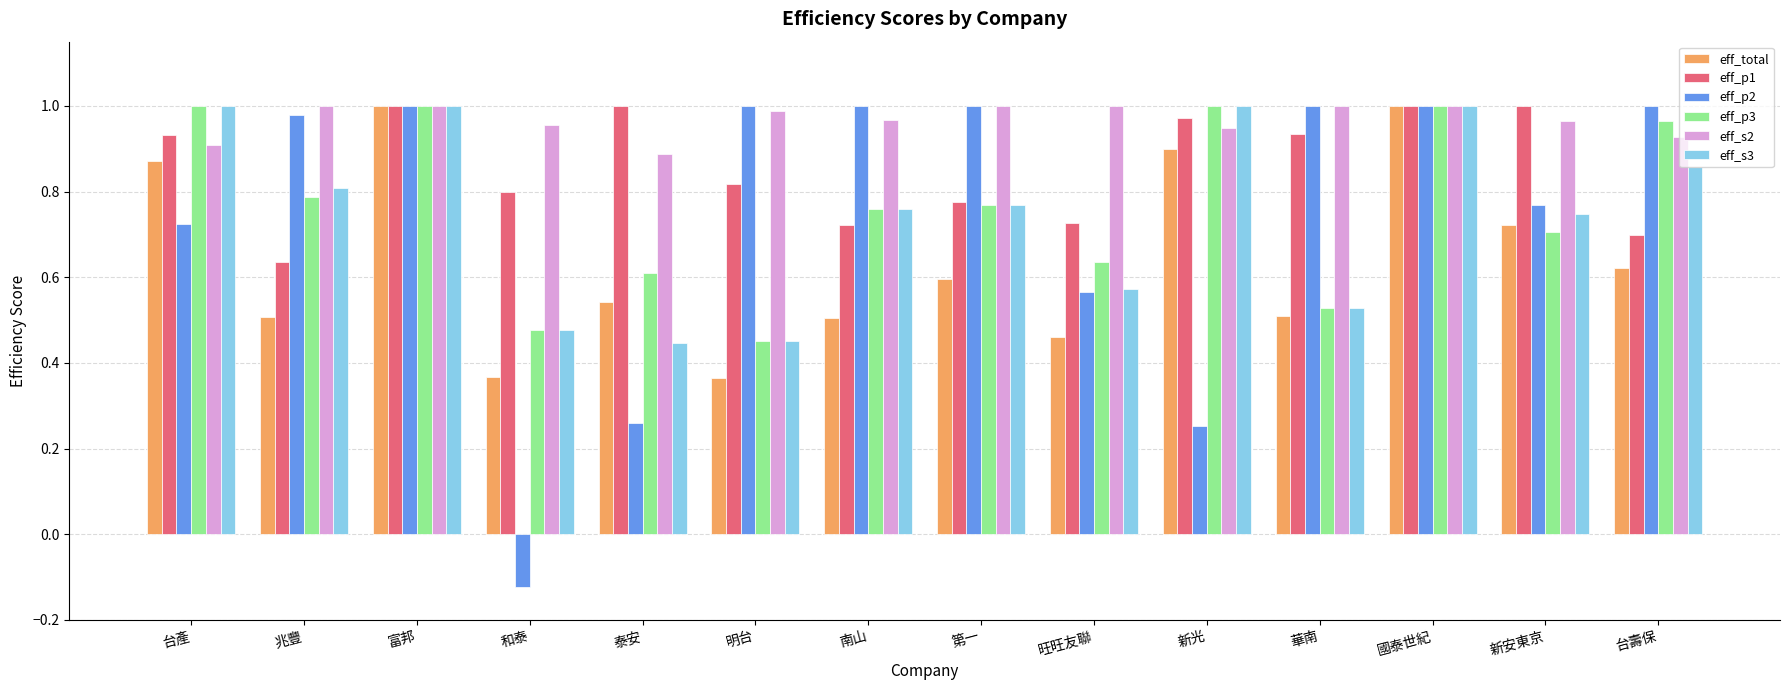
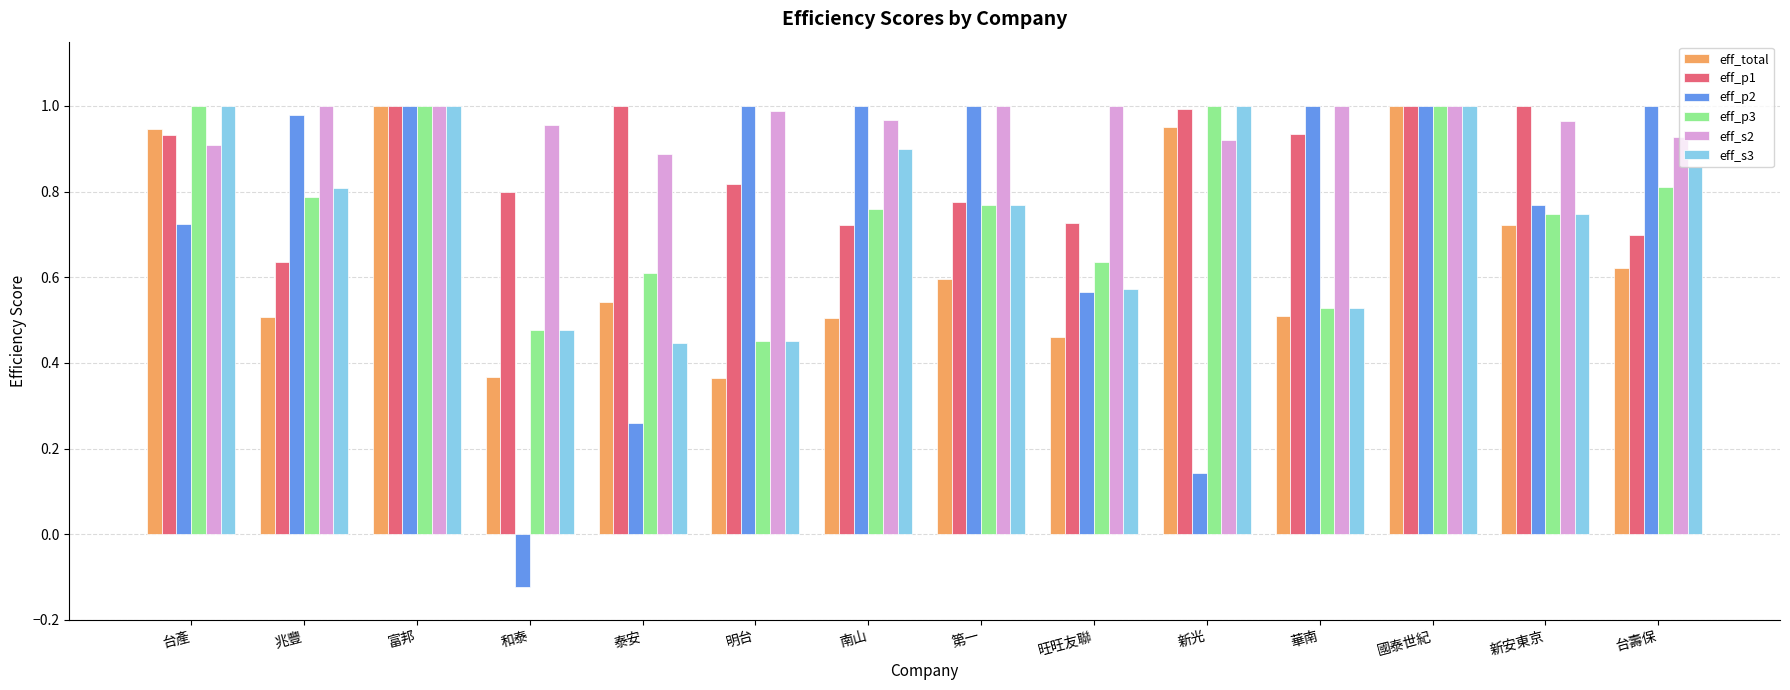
  {
    "eff_total": {
-     "台產": 0.87,
+     "台產": 0.95,
      "兆豐": 0.51,
      "富邦": 1.00,
      "和泰": 0.37,
      "泰安": 0.54,
      "明台": 0.36,
      "南山": 0.50,
      "第一": 0.60,
      "旺旺友聯": 0.46,
-     "新光": 0.90,
+     "新光": 0.95,
      "華南": 0.51,
      "國泰世紀": 1.00,
      "新安東京": 0.72,
      "台壽保": 0.62
    },
    "eff_p1": {
      "台產": 0.93,
      "兆豐": 0.63,
      "富邦": 1.00,
      "和泰": 0.80,
      "泰安": 1.00,
      "明台": 0.82,
      "南山": 0.72,
      "第一": 0.78,
      "旺旺友聯": 0.73,
-     "新光": 0.97,
+     "新光": 0.99,
      "華南": 0.93,
      "國泰世紀": 1.00,
      "新安東京": 1.00,
      "台壽保": 0.70
    },
    "eff_p2": {
      "台產": 0.72,
      "兆豐": 0.98,
      "富邦": 1.00,
      "和泰": -0.12,
      "泰安": 0.26,
      "明台": 1.00,
      "南山": 1.00,
      "第一": 1.00,
      "旺旺友聯": 0.57,
-     "新光": 0.25,
+     "新光": 0.14,
      "華南": 1.00,
      "國泰世紀": 1.00,
      "新安東京": 0.77,
      "台壽保": 1.00
    },
    "eff_p3": {
      "台產": 1.00,
      "兆豐": 0.79,
      "富邦": 1.00,
      "和泰": 0.48,
      "泰安": 0.61,
      "明台": 0.45,
      "南山": 0.76,
      "第一": 0.77,
      "旺旺友聯": 0.63,
      "新光": 1.00,
      "華南": 0.53,
      "國泰世紀": 1.00,
-     "新安東京": 0.71,
-     "台壽保": 0.97
+     "新安東京": 0.75,
+     "台壽保": 0.81
    },
    "eff_s2": {
      "台產": 0.91,
      "兆豐": 1.00,
      "富邦": 1.00,
      "和泰": 0.96,
      "泰安": 0.89,
      "明台": 0.99,
      "南山": 0.97,
      "第一": 1.00,
      "旺旺友聯": 1.00,
-     "新光": 0.95,
+     "新光": 0.92,
      "華南": 1.00,
      "國泰世紀": 1.00,
      "新安東京": 0.97
    },
    "eff_s3": {
      "台產": 1.00,
      "兆豐": 0.81,
      "富邦": 1.00,
      "和泰": 0.48,
      "泰安": 0.45,
      "明台": 0.45,
-     "南山": 0.76,
+     "南山": 0.90,
      "第一": 0.77,
      "旺旺友聯": 0.57,
      "新光": 1.00,
      "華南": 0.53,
      "國泰世紀": 1.00,
      "新安東京": 0.75
    }
  }
